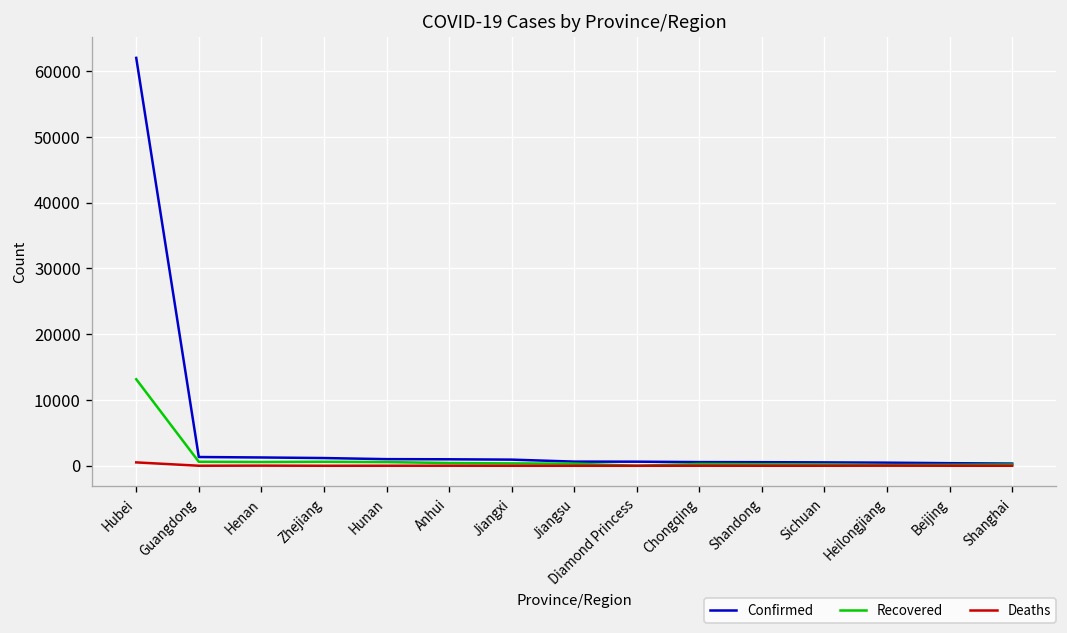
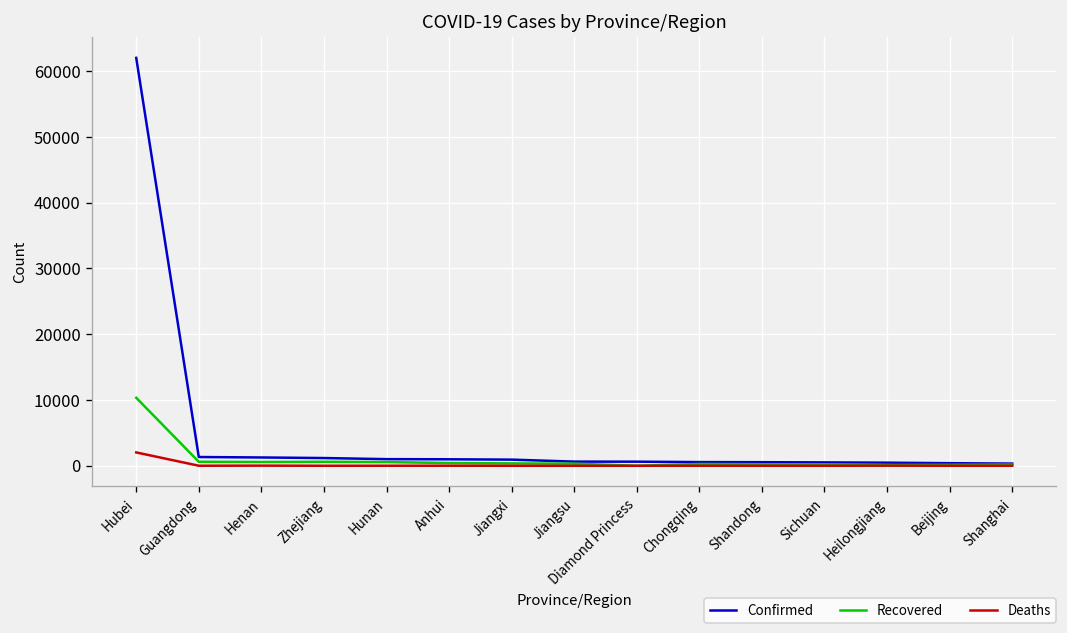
  {
    "Confirmed": {
      "Hubei": 62000,
      "Guangdong": 1000,
      "Henan": 1000,
      "Zhejiang": 1000,
      "Anhui": 1000,
      "Jiangxi": 1000,
      "Diamond Princess": 1000
    },
    "Recovered": {
-     "Hubei": 13000,
+     "Hubei": 10000,
      "Guangdong": 1000,
      "Henan": 1000,
      "Zhejiang": 1000
    },
    "Deaths": {
-     "Hubei": 1000,
+     "Hubei": 2000,
      "Guangdong": 0,
      "Henan": 0,
      "Zhejiang": 0,
      "Hunan": 0
    }
  }
